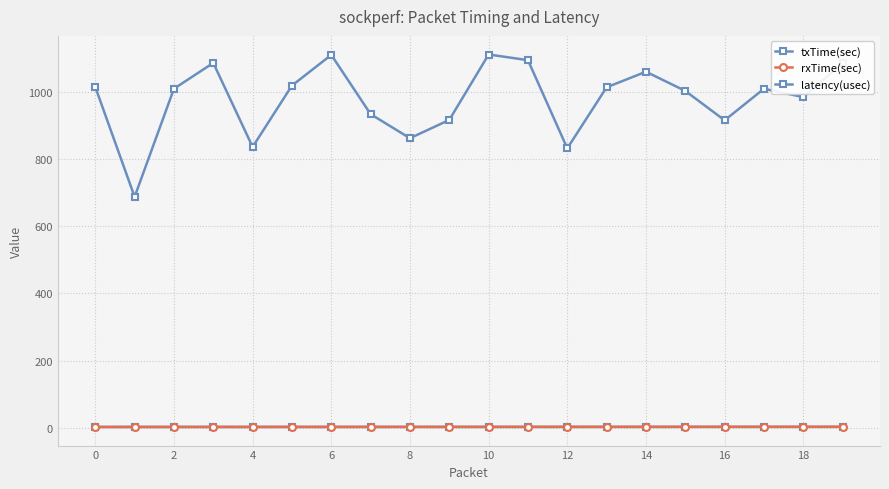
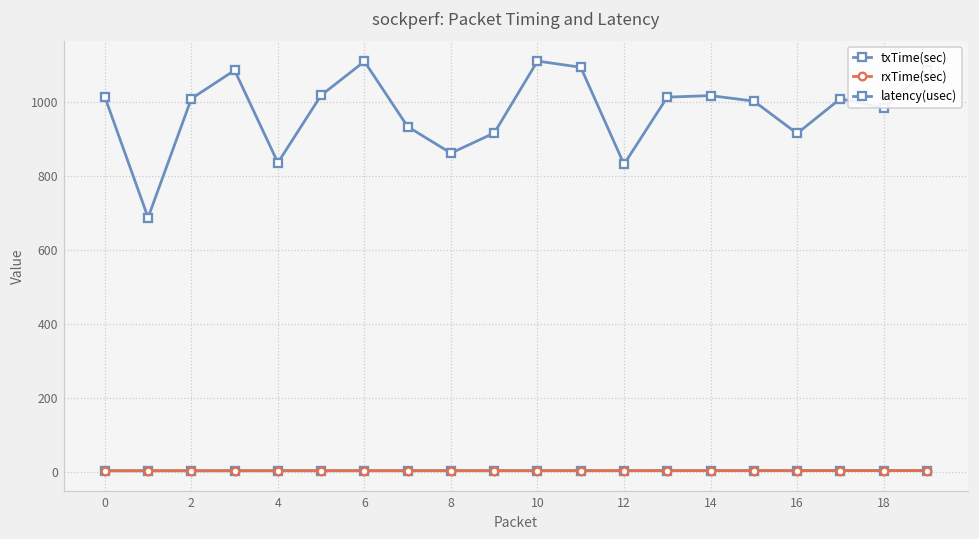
  {
    "rxTime(sec)": {
      "0": 0,
      "2": 0,
      "4": 0,
      "6": 0,
      "8": 0,
      "10": 0,
      "12": 0,
      "14": 0,
      "16": 0,
      "18": 0
    },
    "latency(usec)": {
      "0": 1020,
      "2": 1010,
      "4": 840,
      "6": 1110,
      "8": 860,
      "10": 1110,
      "12": 830,
-     "14": 1060,
+     "14": 1020,
      "16": 920,
      "18": 980
    }
  }
